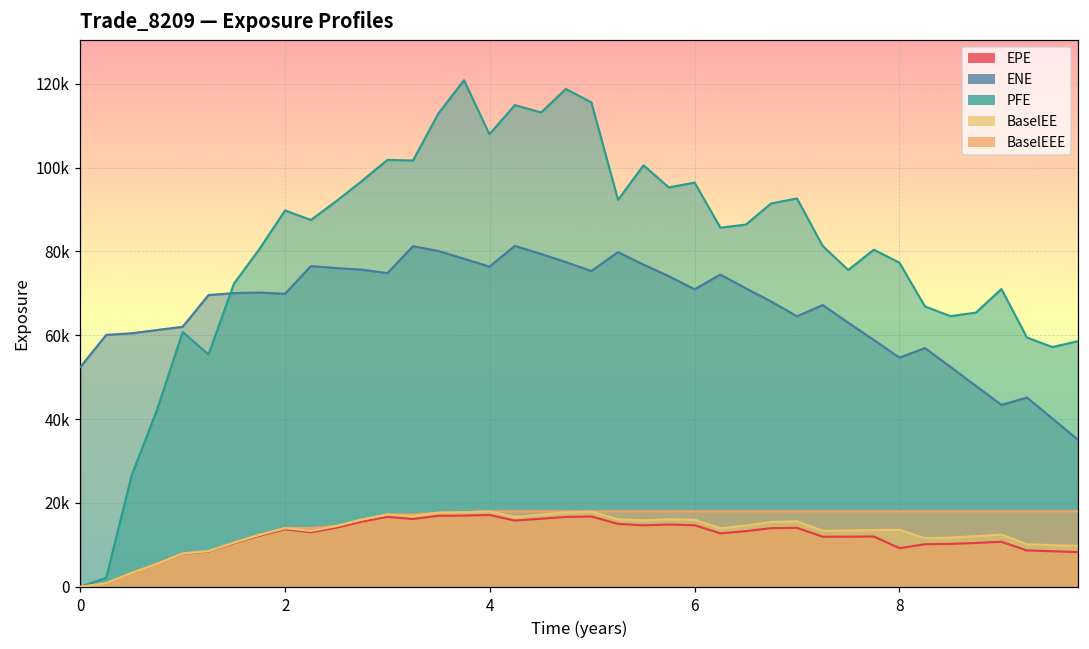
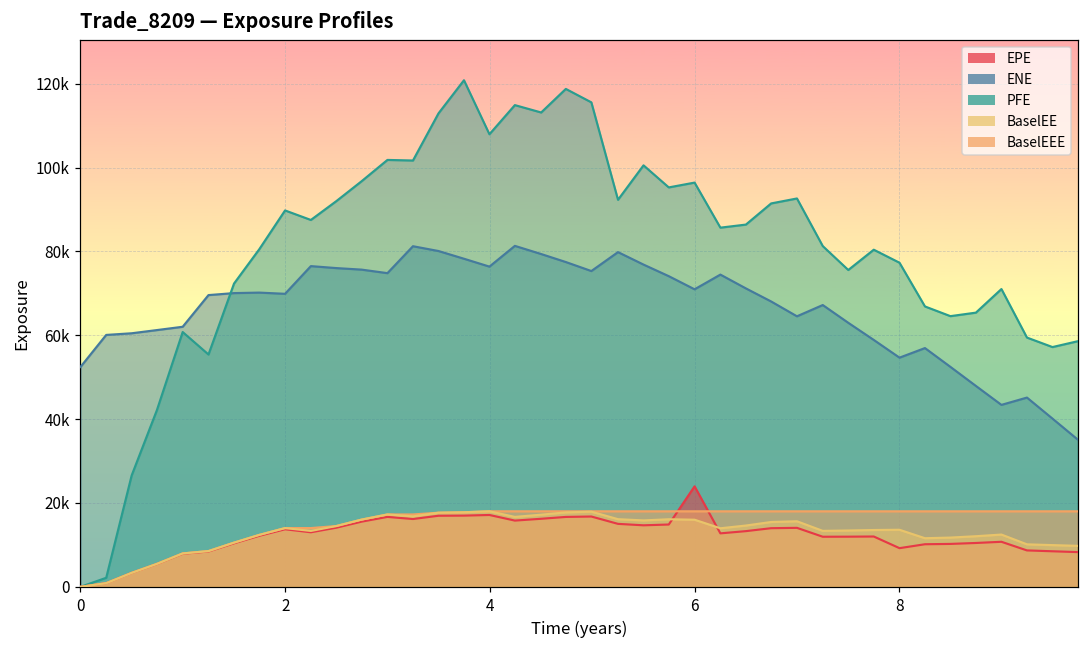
  {
    "EPE": {
-     "6": 15000,
+     "6": 24000,
      "8": 9000
    }
  }
